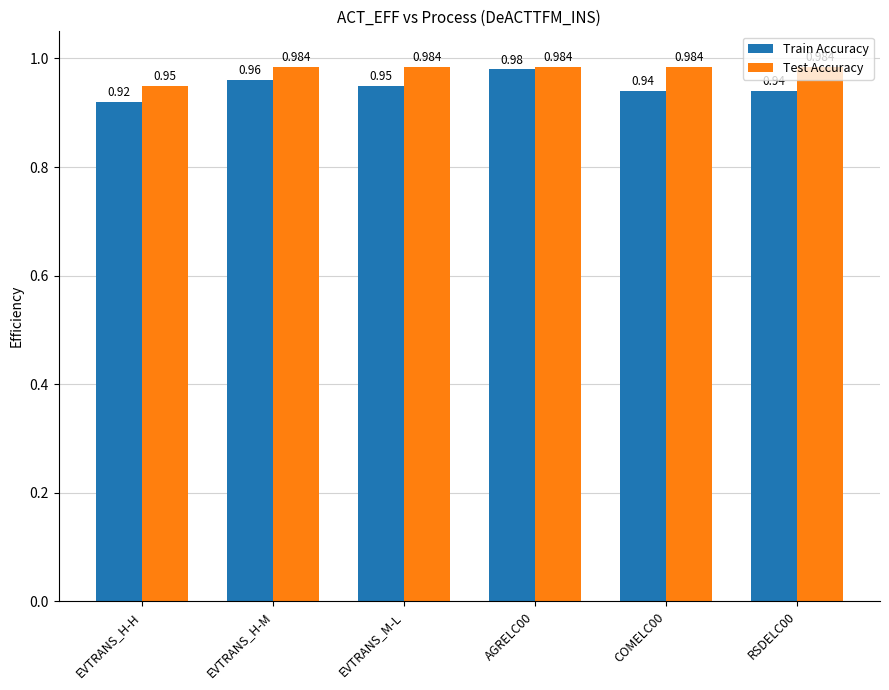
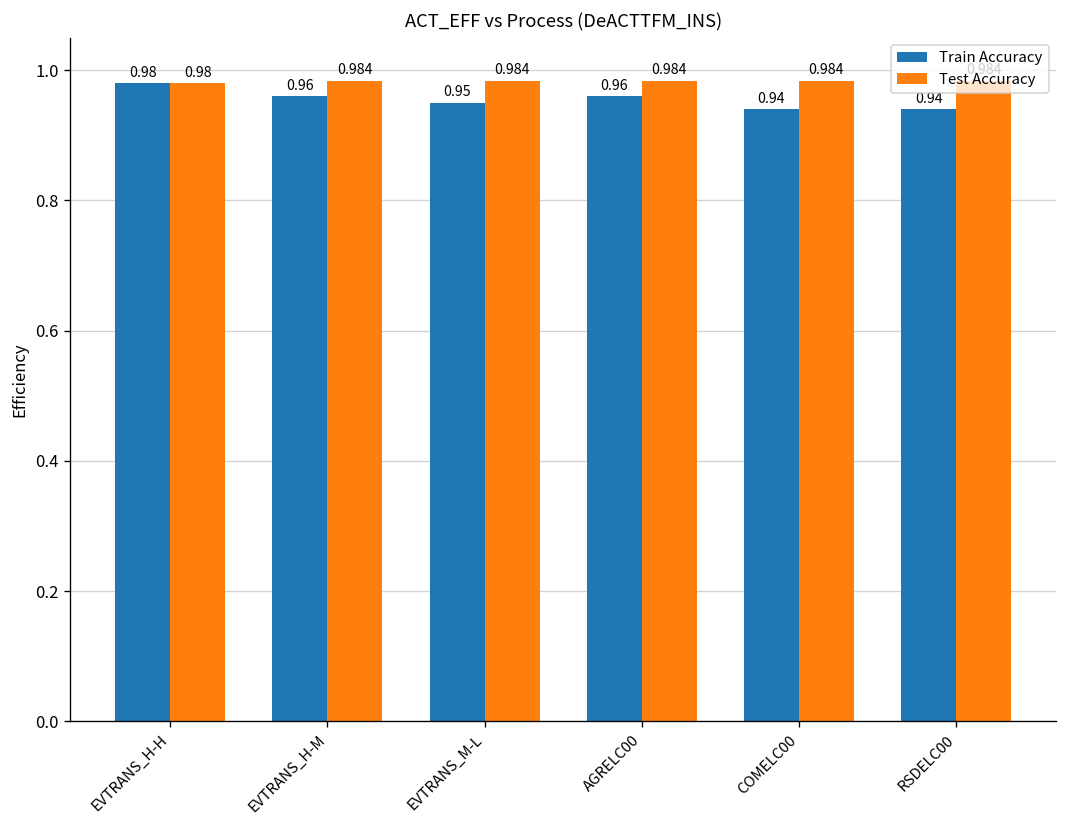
  {
    "Train Accuracy": {
-     "EVTRANS_H-H": 0.92,
+     "EVTRANS_H-H": 0.98,
      "EVTRANS_H-M": 0.96,
      "EVTRANS_M-L": 0.95,
-     "AGRELC00": 0.98,
+     "AGRELC00": 0.96,
      "COMELC00": 0.94
    },
    "Test Accuracy": {
-     "EVTRANS_H-H": 0.95,
+     "EVTRANS_H-H": 0.98,
      "EVTRANS_H-M": 0.984,
      "EVTRANS_M-L": 0.984,
      "AGRELC00": 0.984,
      "COMELC00": 0.984
    }
  }
